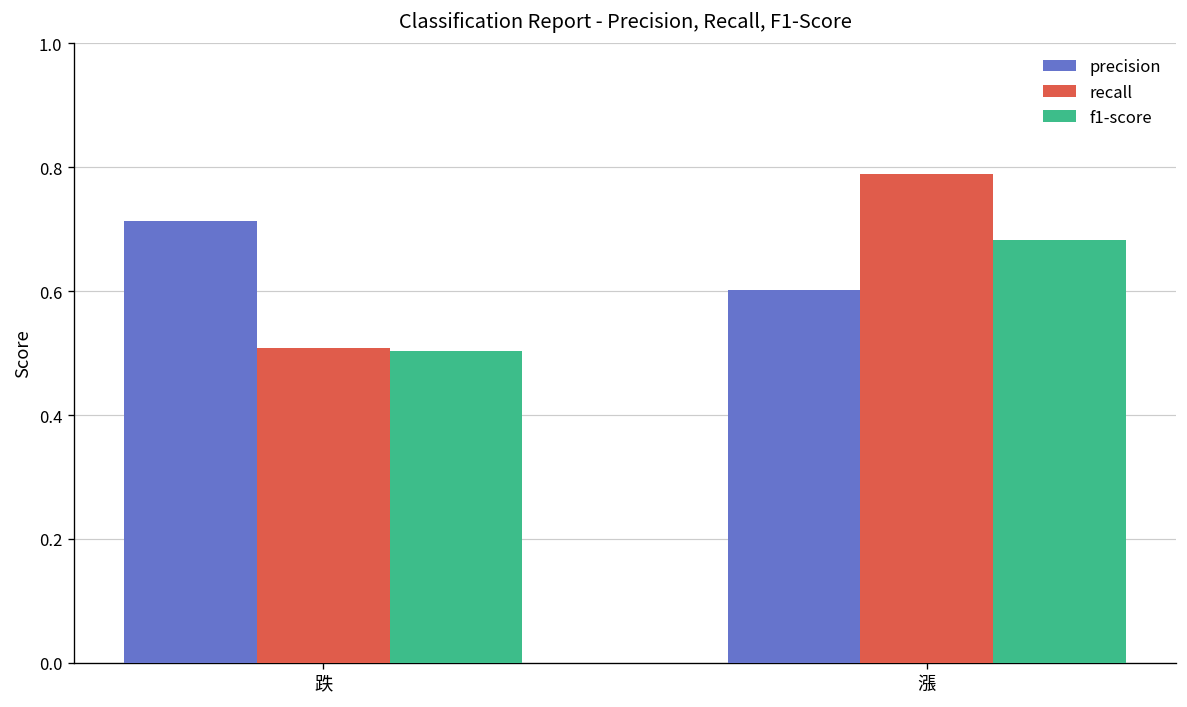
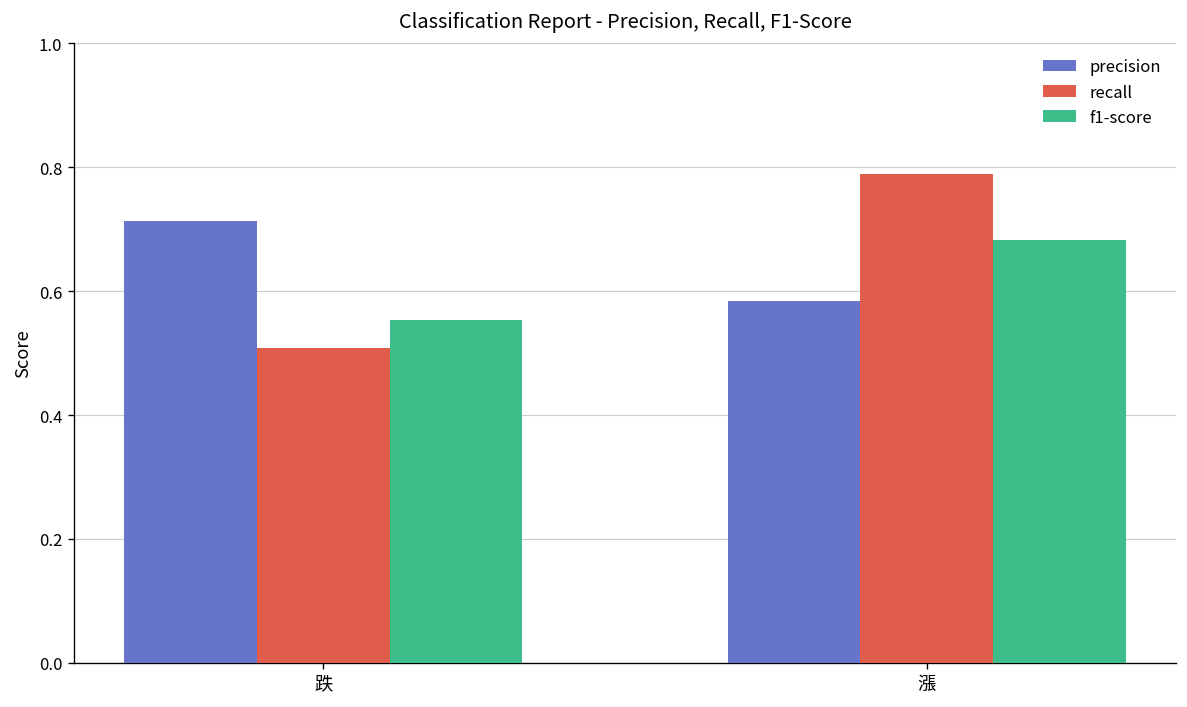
  {
    "precision": {
      "跌": 0.71,
-     "漲": 0.60
+     "漲": 0.58
    },
    "recall": {
      "跌": 0.51,
      "漲": 0.79
    },
    "f1-score": {
-     "跌": 0.50,
+     "跌": 0.55,
      "漲": 0.68
    }
  }
